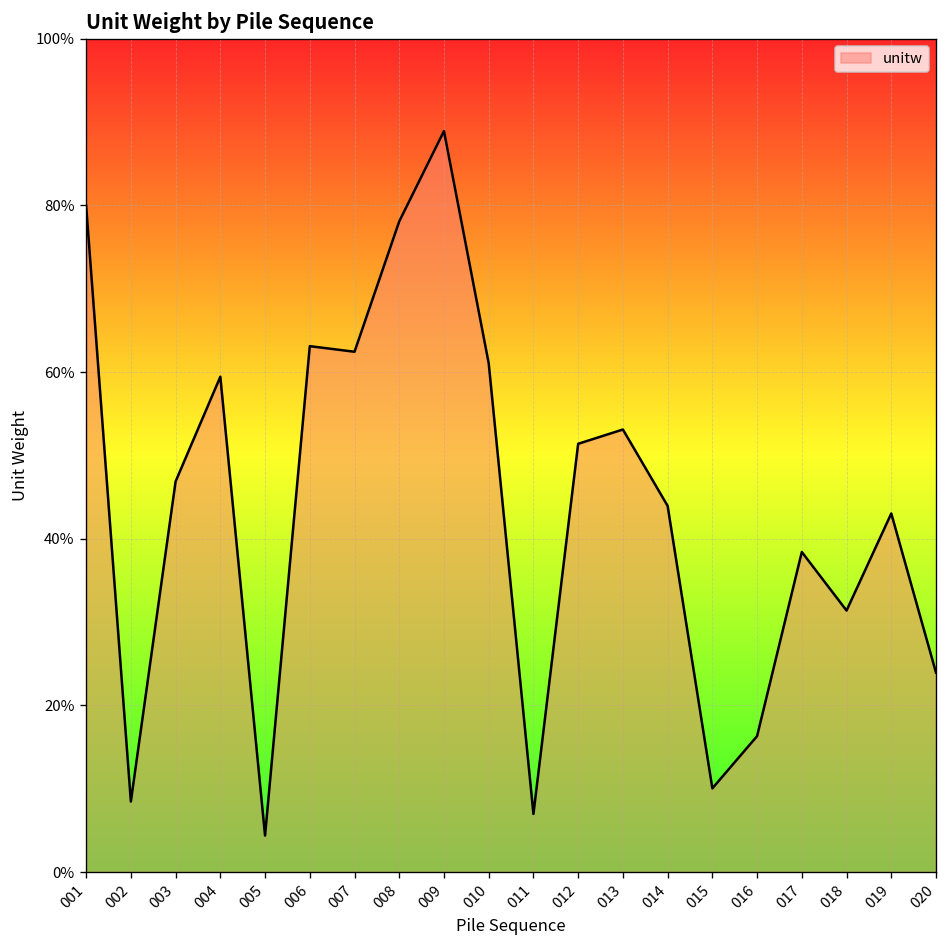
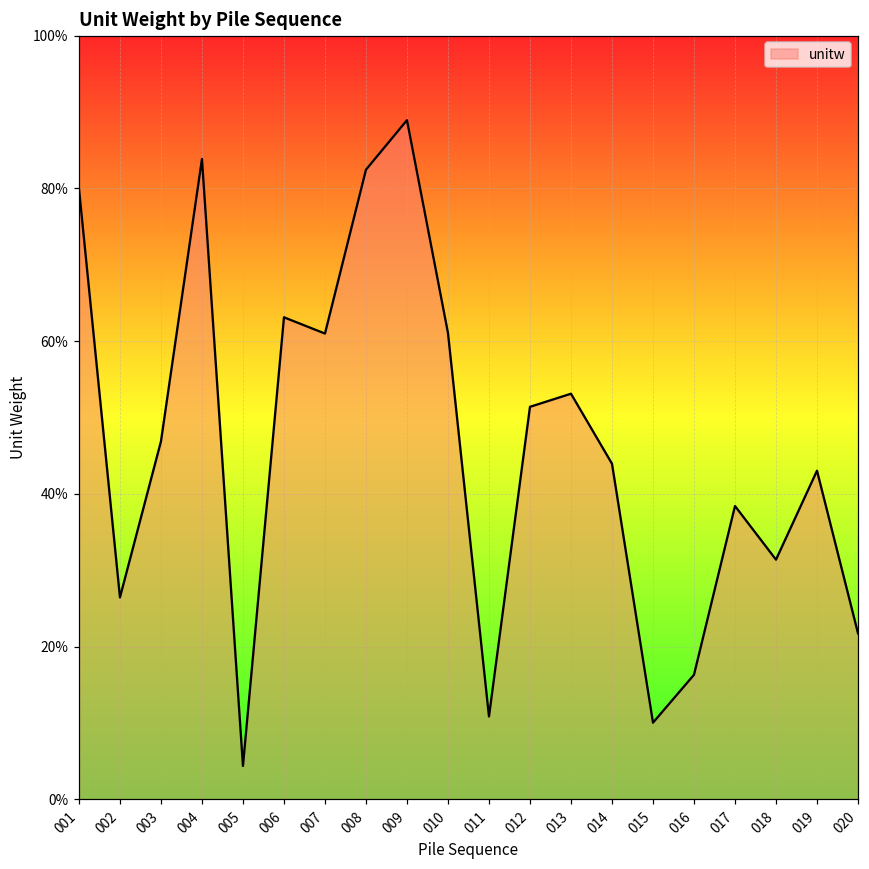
  {
    "001": "80%",
-   "002": "8%",
+   "002": "26%",
    "003": "47%",
-   "004": "59%",
+   "004": "84%",
    "005": "4%",
    "006": "63%",
-   "007": "62%",
-   "008": "78%",
+   "007": "61%",
+   "008": "82%",
    "009": "89%",
    "010": "61%",
-   "011": "7%",
+   "011": "11%",
    "012": "51%",
    "013": "53%",
    "014": "44%",
    "015": "10%",
    "016": "16%",
    "017": "38%",
    "018": "31%",
    "019": "43%",
-   "020": "24%"
+   "020": "22%"
  }
